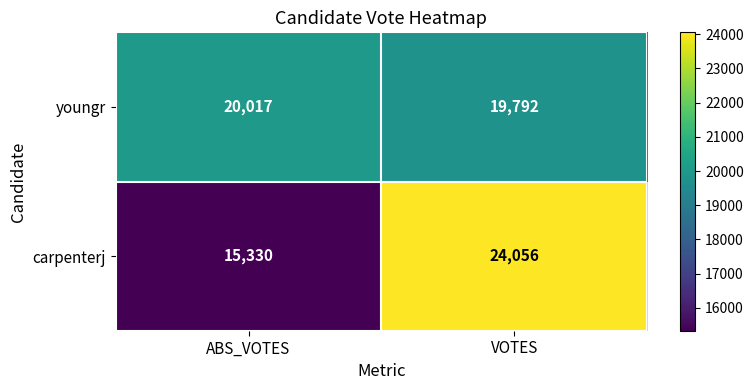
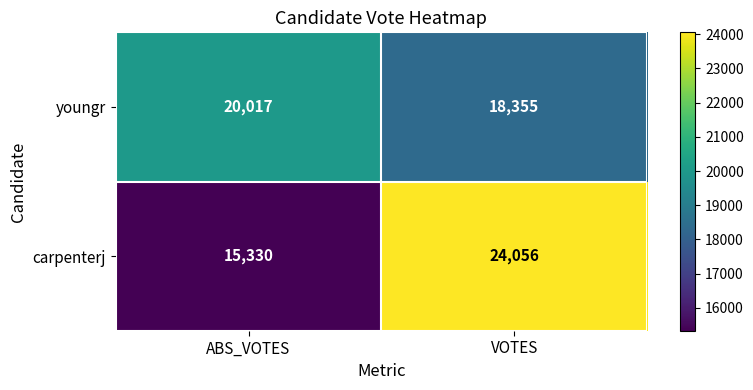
  {
    "youngr": {
      "ABS_VOTES": "20,017",
-     "VOTES": "19,792"
+     "VOTES": "18,355"
    },
    "carpenterj": {
      "ABS_VOTES": "15,330",
      "VOTES": "24,056"
    }
  }
